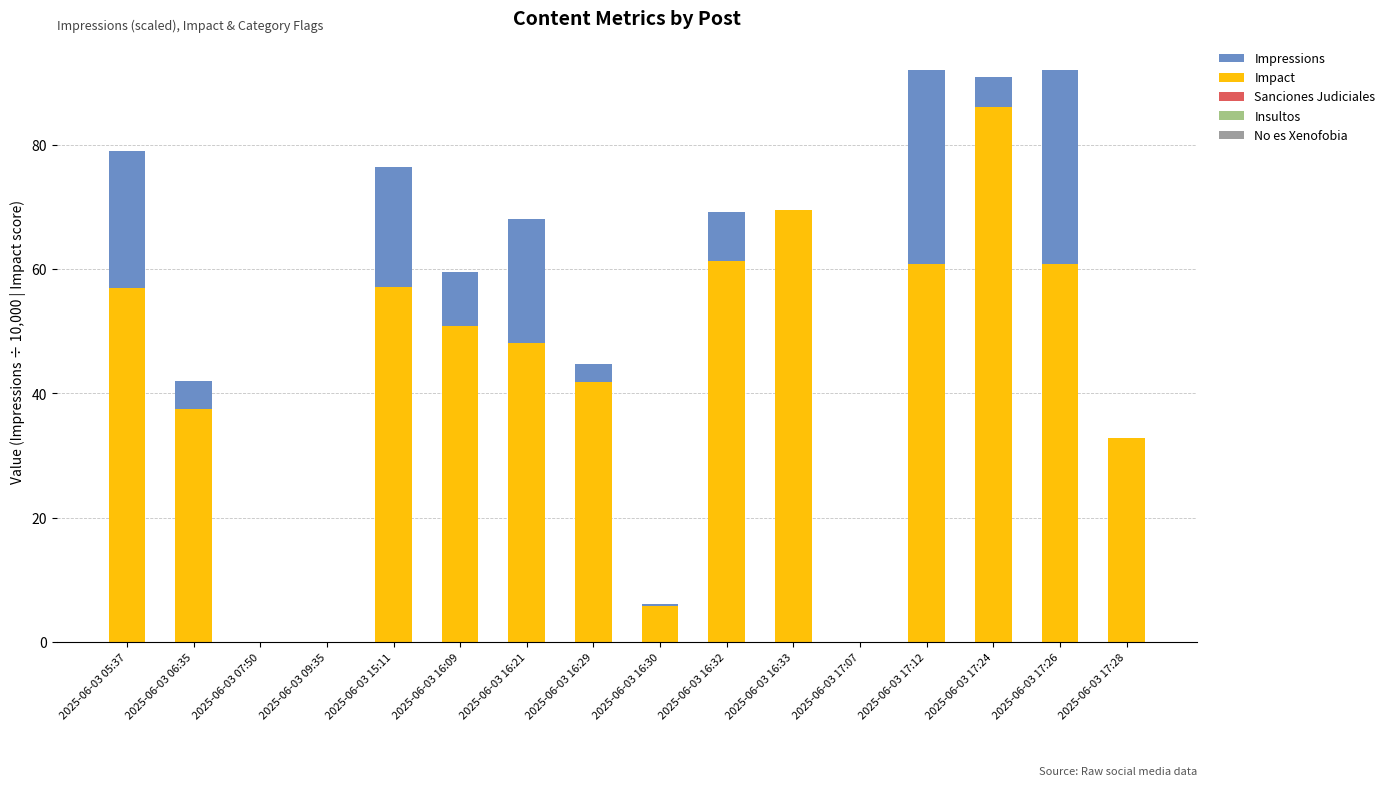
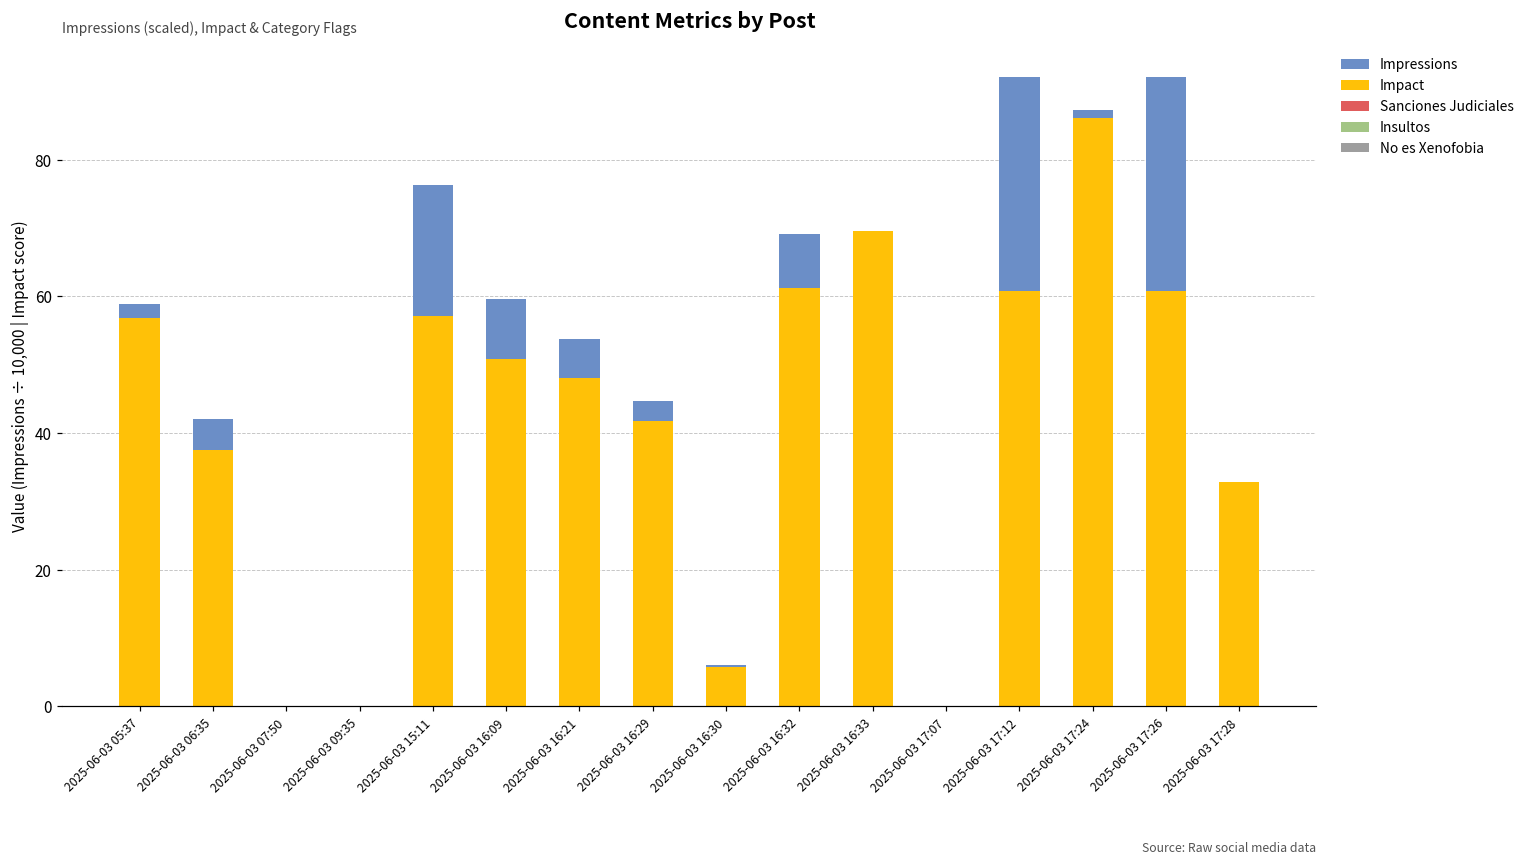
  {
    "Sanciones Judiciales": {
      "2025-06-03 05:37": 0,
      "2025-06-03 06:35": 0,
      "2025-06-03 07:50": 0,
      "2025-06-03 09:35": 0,
      "2025-06-03 15:11": 0,
      "2025-06-03 16:09": 0,
      "2025-06-03 16:21": 0,
      "2025-06-03 16:29": 0,
      "2025-06-03 16:30": 0,
      "2025-06-03 16:32": 0,
      "2025-06-03 16:33": 0,
      "2025-06-03 17:07": 0,
      "2025-06-03 17:12": 0,
      "2025-06-03 17:24": 0,
      "2025-06-03 17:26": 0,
      "2025-06-03 17:28": 0
    },
    "Impact": {
      "2025-06-03 05:37": 57,
      "2025-06-03 06:35": 38,
      "2025-06-03 07:50": 0,
      "2025-06-03 09:35": 0,
      "2025-06-03 15:11": 57,
      "2025-06-03 16:09": 51,
      "2025-06-03 16:21": 48,
      "2025-06-03 16:29": 42,
      "2025-06-03 16:30": 6,
      "2025-06-03 16:32": 61,
      "2025-06-03 16:33": 70,
      "2025-06-03 17:07": 0,
      "2025-06-03 17:12": 61,
      "2025-06-03 17:24": 86,
      "2025-06-03 17:26": 61,
      "2025-06-03 17:28": 33
    },
    "Impressions": {
-     "2025-06-03 05:37": 22,
+     "2025-06-03 05:37": 2,
      "2025-06-03 06:35": 5,
      "2025-06-03 15:11": 19,
      "2025-06-03 16:09": 9,
-     "2025-06-03 16:21": 20,
+     "2025-06-03 16:21": 6,
      "2025-06-03 16:29": 3,
      "2025-06-03 16:32": 8,
      "2025-06-03 17:12": 31,
-     "2025-06-03 17:24": 5,
+     "2025-06-03 17:24": 1,
      "2025-06-03 17:26": 31
    }
  }
